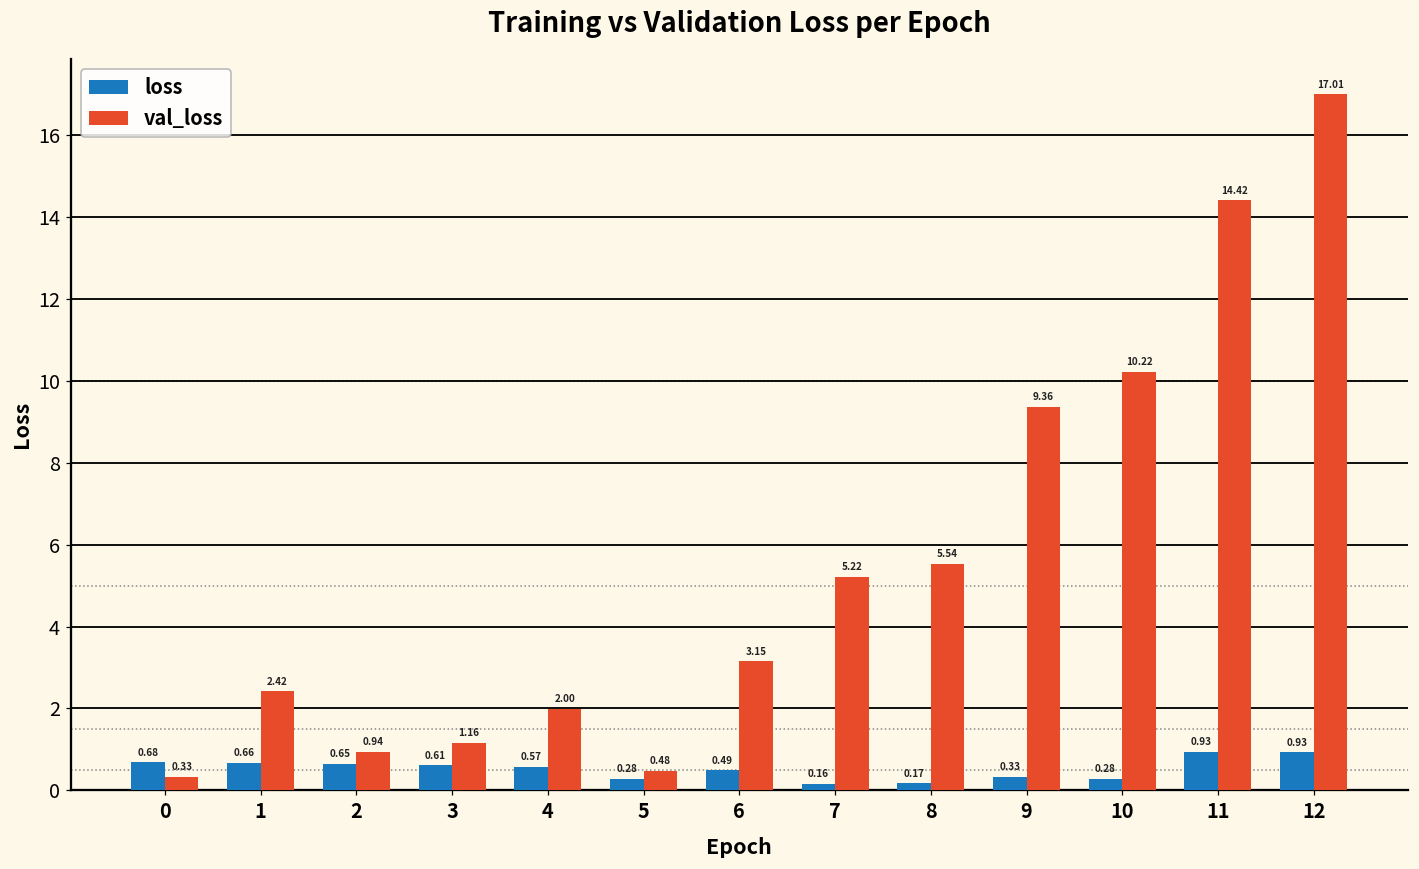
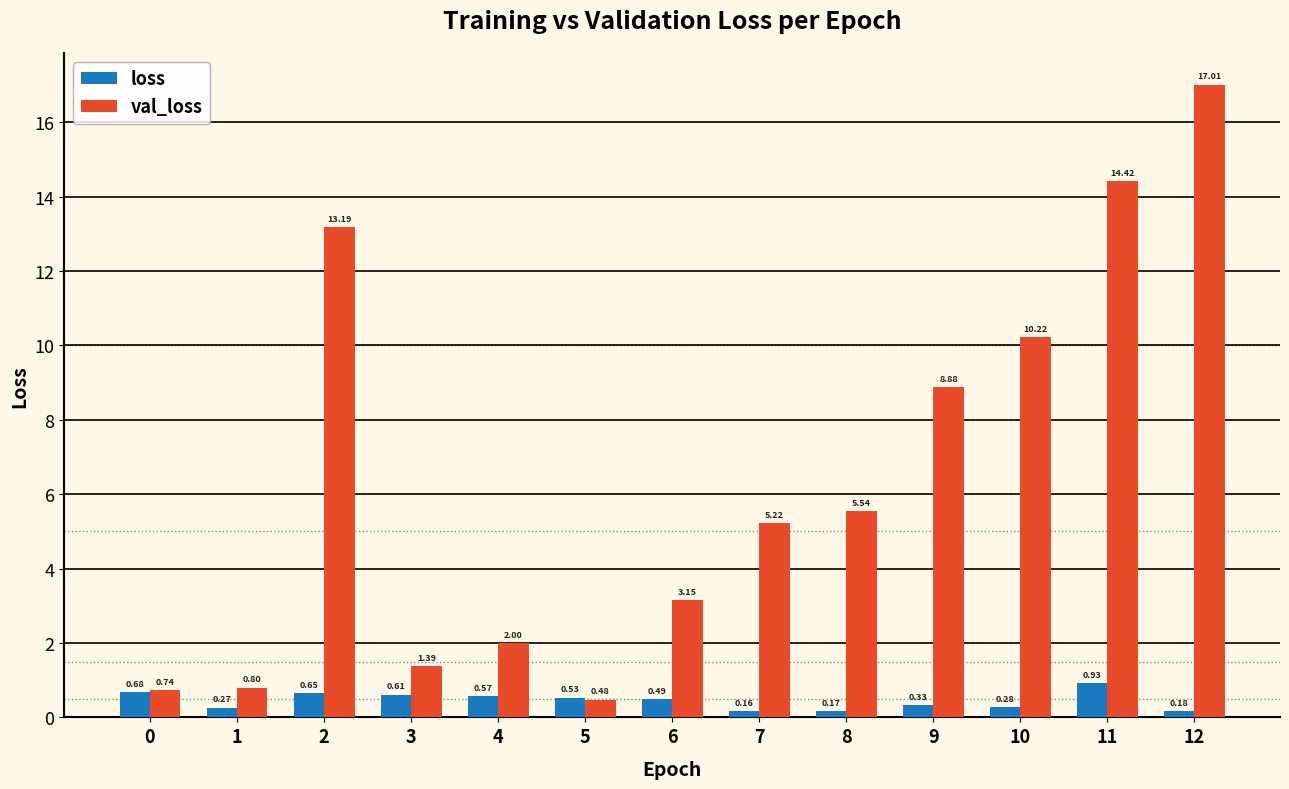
  {
    "loss": {
      "0": 0.68,
-     "1": 0.66,
+     "1": 0.27,
      "2": 0.65,
      "3": 0.61,
      "4": 0.57,
-     "5": 0.28,
+     "5": 0.53,
      "6": 0.49,
      "7": 0.16,
      "8": 0.17,
      "9": 0.33,
      "10": 0.28,
      "11": 0.93,
-     "12": 0.93
+     "12": 0.18
    },
    "val_loss": {
-     "0": 0.33,
-     "1": 2.42,
-     "2": 0.94,
-     "3": 1.16,
+     "0": 0.74,
+     "1": 0.80,
+     "2": 13.19,
+     "3": 1.39,
      "4": 2.00,
      "5": 0.48,
      "6": 3.15,
      "7": 5.22,
      "8": 5.54,
-     "9": 9.36,
+     "9": 8.88,
      "10": 10.22,
      "11": 14.42,
      "12": 17.01
    }
  }
